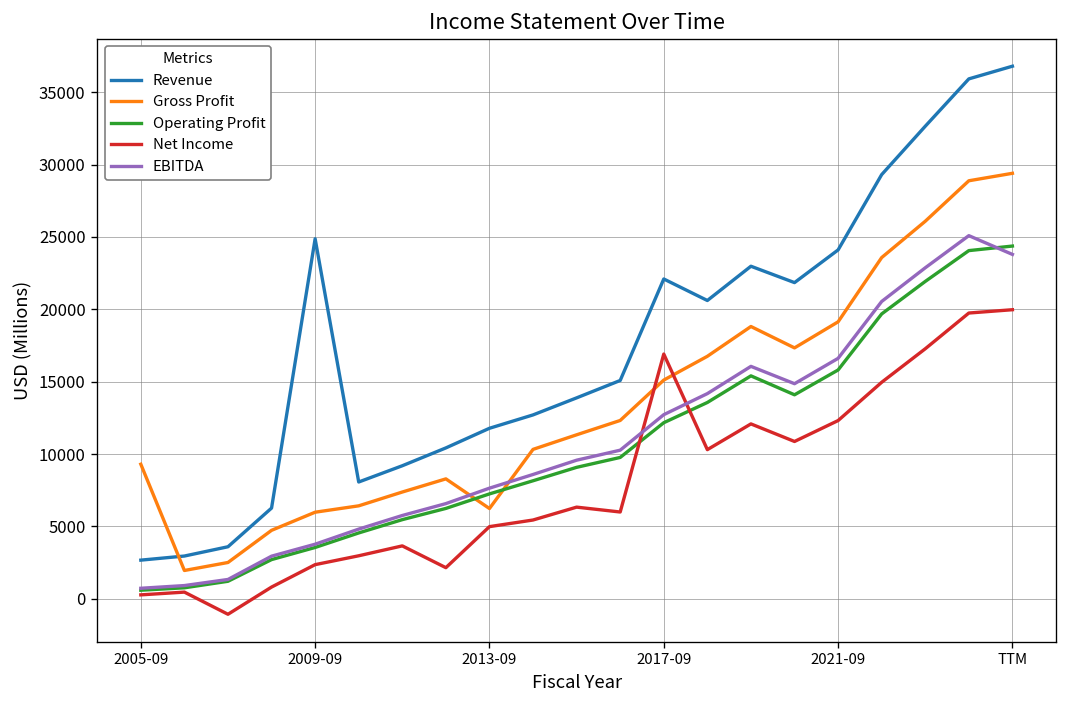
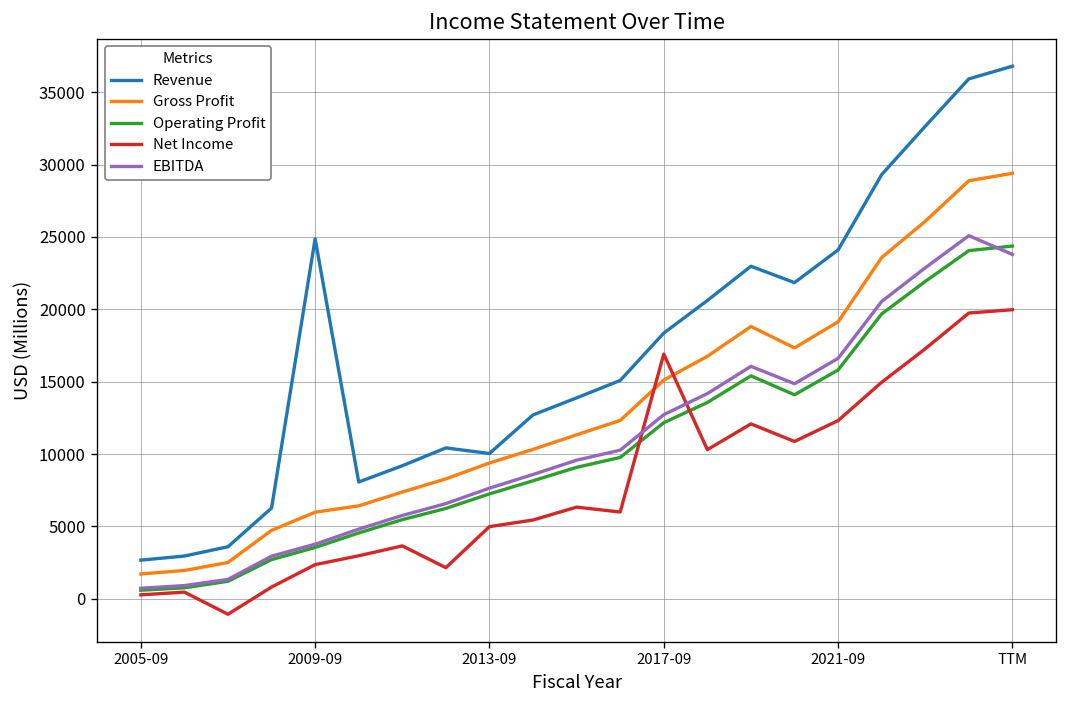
  {
    "Revenue": {
      "2005-09": 2700,
      "2009-09": 24900,
-     "2013-09": 11800,
-     "2017-09": 22100,
+     "2013-09": 10000,
+     "2017-09": 18400,
      "2021-09": 24100,
      "TTM": 36800
    },
    "Gross Profit": {
-     "2005-09": 9300,
+     "2005-09": 1700,
      "2009-09": 6000,
-     "2013-09": 6200,
+     "2013-09": 9400,
      "2017-09": 15100,
      "2021-09": 19100,
      "TTM": 29400
    },
    "Operating Profit": {
      "2009-09": 3500,
      "2013-09": 7200,
      "2017-09": 12200,
      "2021-09": 15800,
      "TTM": 24400
    },
    "Net Income": {
      "2005-09": 300,
      "2009-09": 2400,
      "2013-09": 5000,
      "2017-09": 16900,
      "2021-09": 12300,
      "TTM": 20000
    },
    "EBITDA": {
      "2009-09": 3800,
      "2013-09": 7600,
      "2017-09": 12700,
      "2021-09": 16600,
      "TTM": 23800
    }
  }
